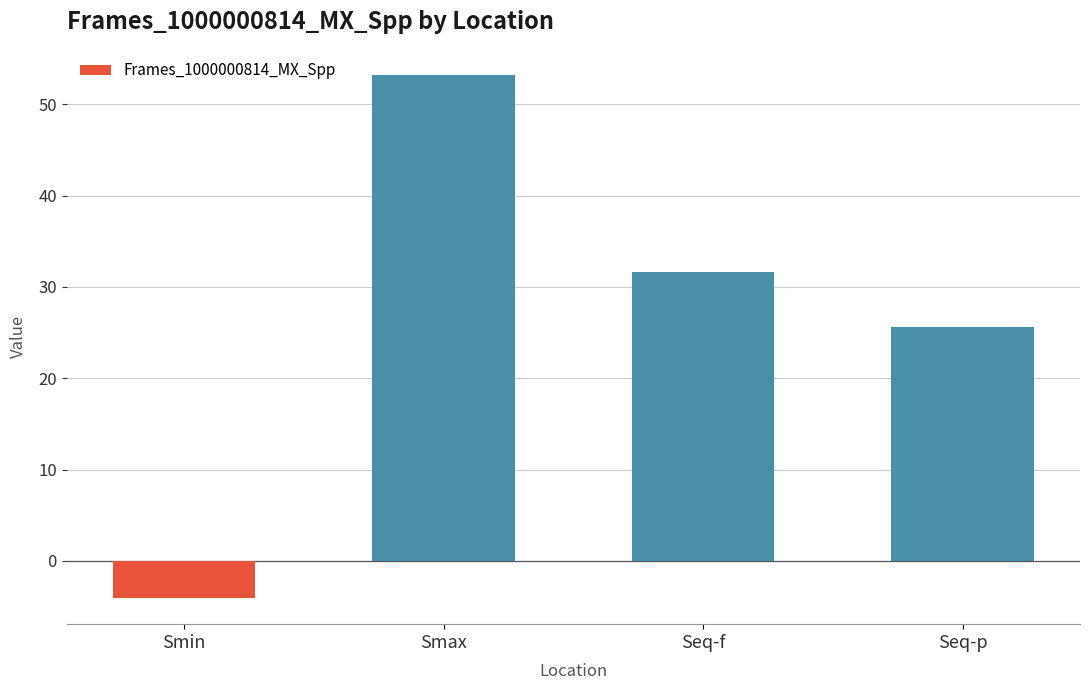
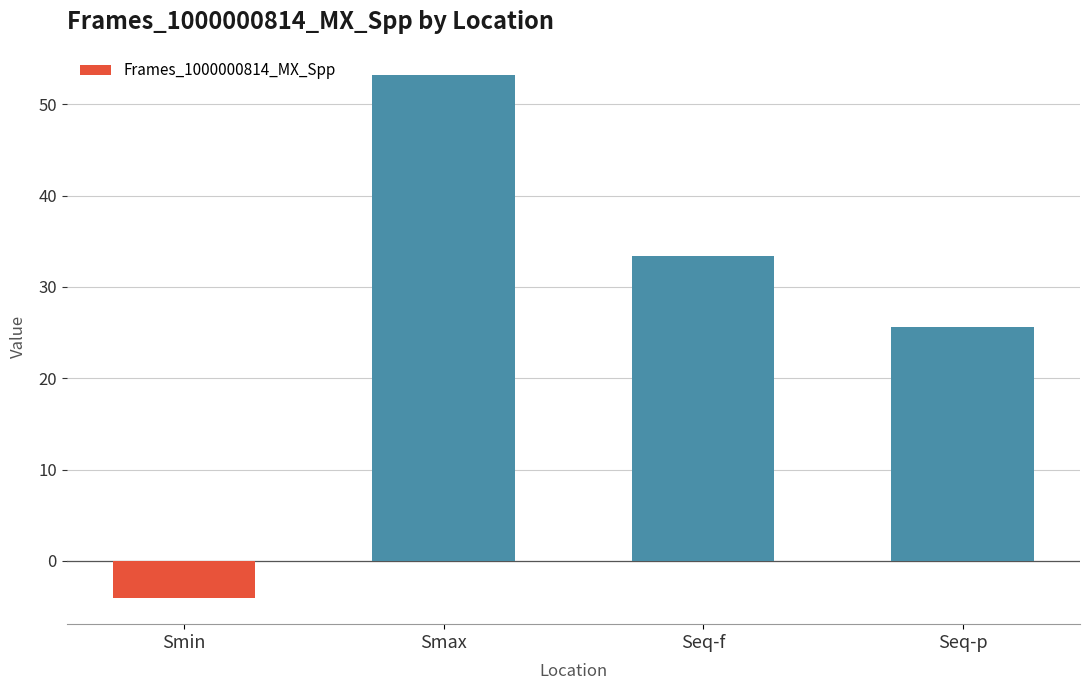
  {
    "Smin": -4,
    "Smax": 53,
-   "Seq-f": 32,
+   "Seq-f": 33,
    "Seq-p": 26
  }
